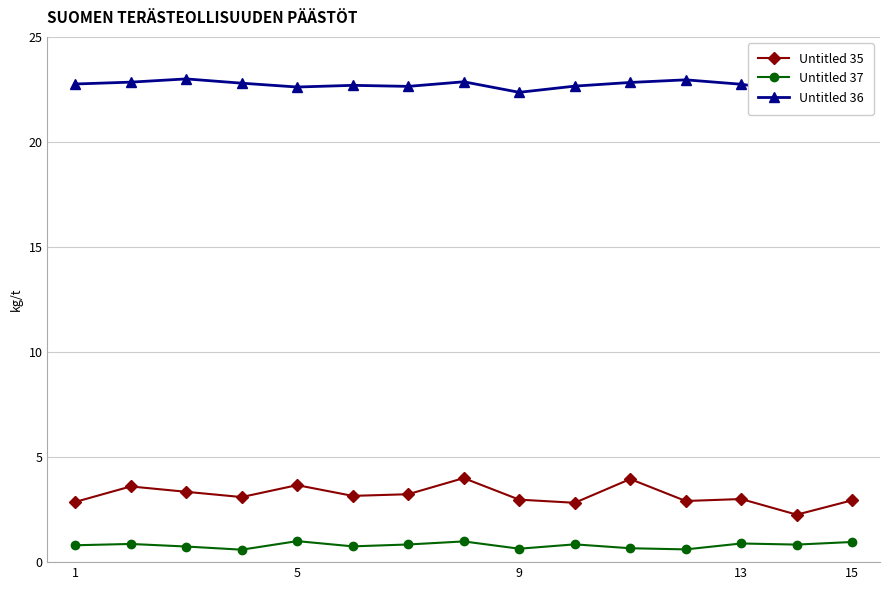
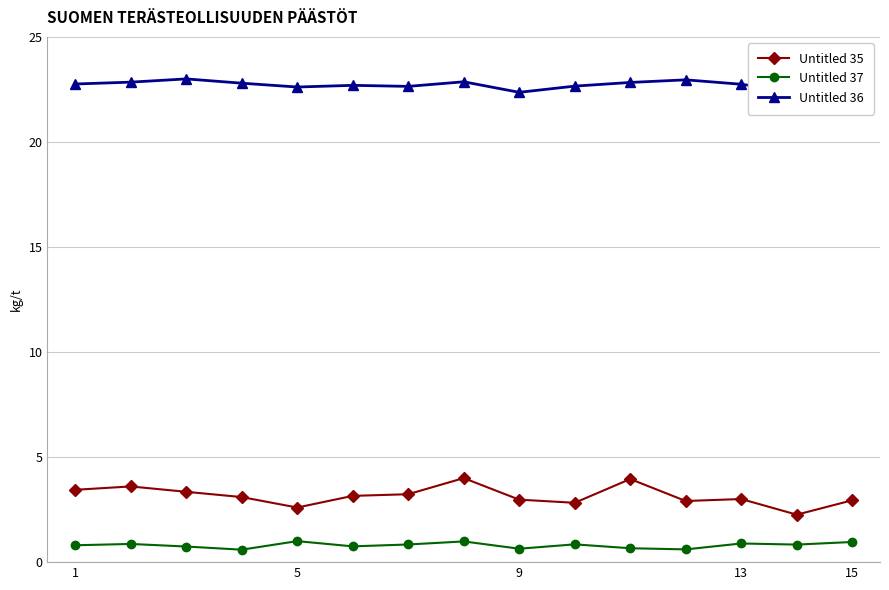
  {
    "Untitled 35": {
-     "1": 2.9,
-     "5": 3.7,
+     "1": 3.4,
+     "5": 2.6,
      "9": 3.0,
      "13": 3.0,
      "15": 2.9
    },
    "Untitled 37": {
      "1": 0.8,
      "5": 1.0,
      "9": 0.6,
      "13": 0.9,
      "15": 1.0
    },
    "Untitled 36": {
      "1": 22.8,
      "5": 22.6,
      "9": 22.4,
      "13": 22.7
    }
  }
